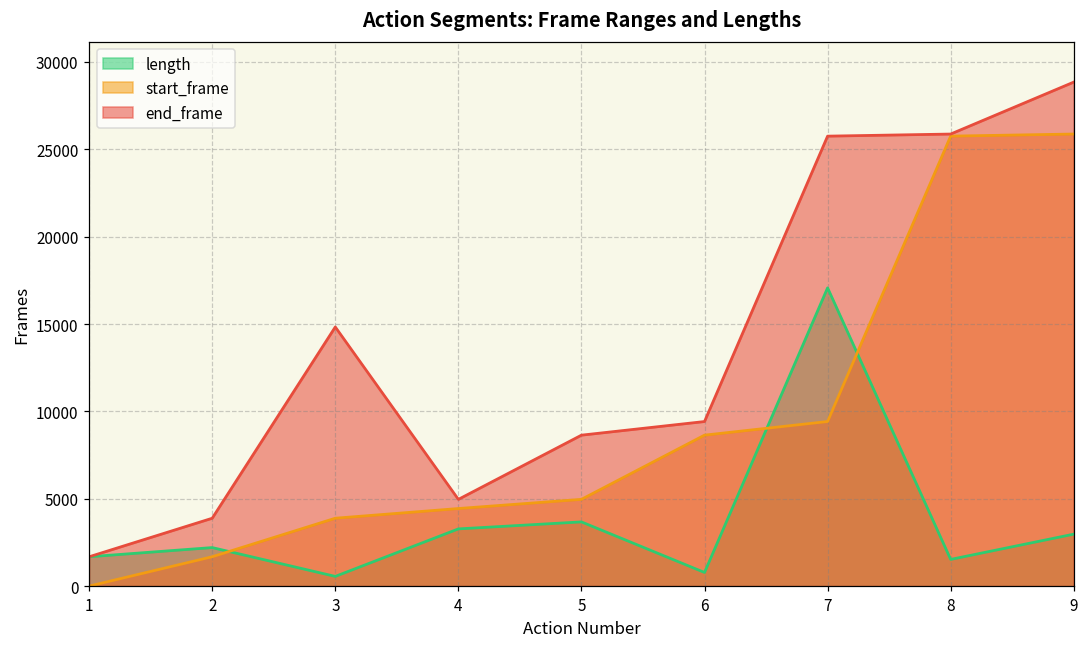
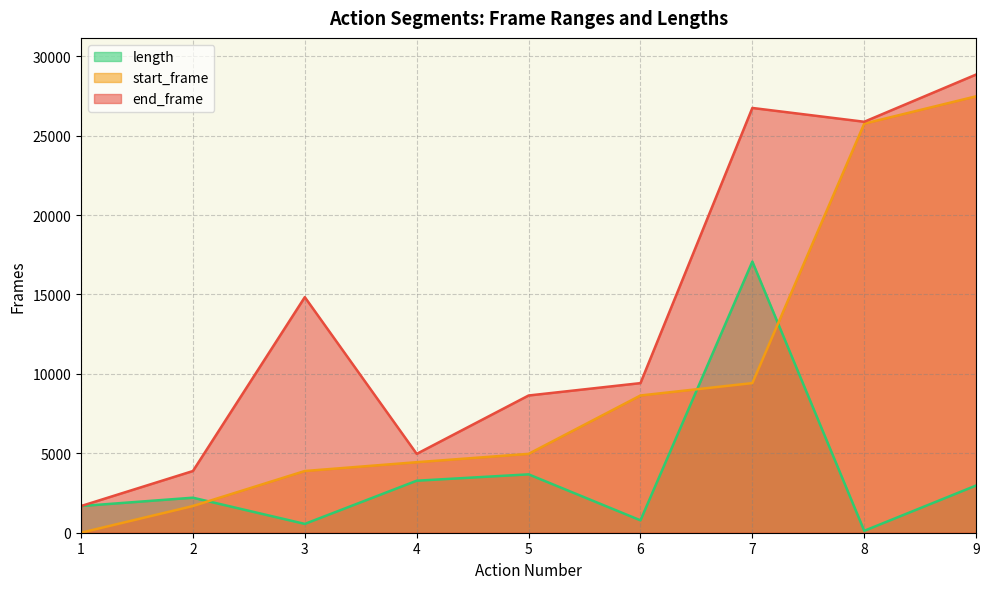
  {
    "length": {
      "2": 2200,
      "3": 600,
      "4": 3300,
      "5": 3700,
      "6": 800,
      "7": 17100,
-     "8": 1500,
+     "8": 100,
      "9": 3000
    },
    "start_frame": {
      "1": 0,
      "2": 1700,
      "3": 3900,
      "4": 4400,
      "5": 5000,
      "6": 8600,
      "7": 9400,
-     "9": 25900
+     "9": 27500
    },
    "end_frame": {
      "2": 3900,
      "3": 14800,
      "4": 5000,
      "5": 8600,
      "6": 9400,
-     "7": 25800,
+     "7": 26700,
      "9": 28800
    }
  }
